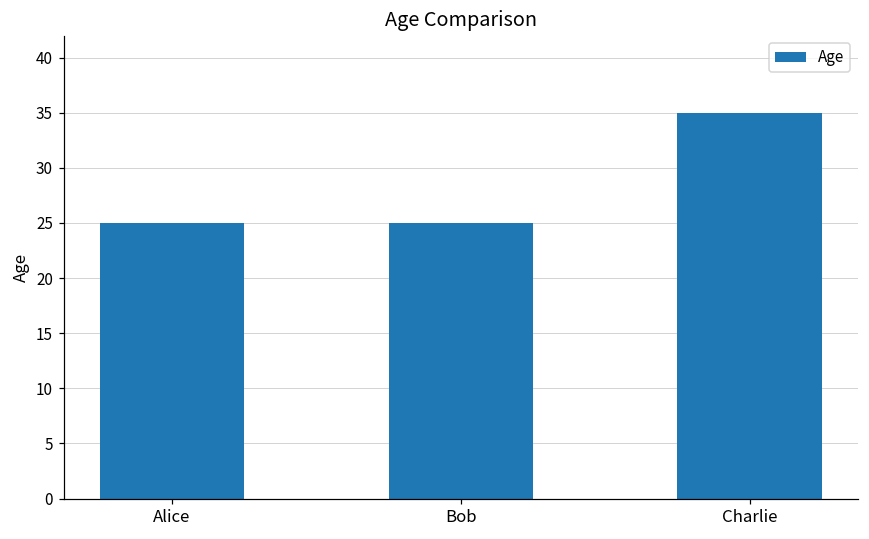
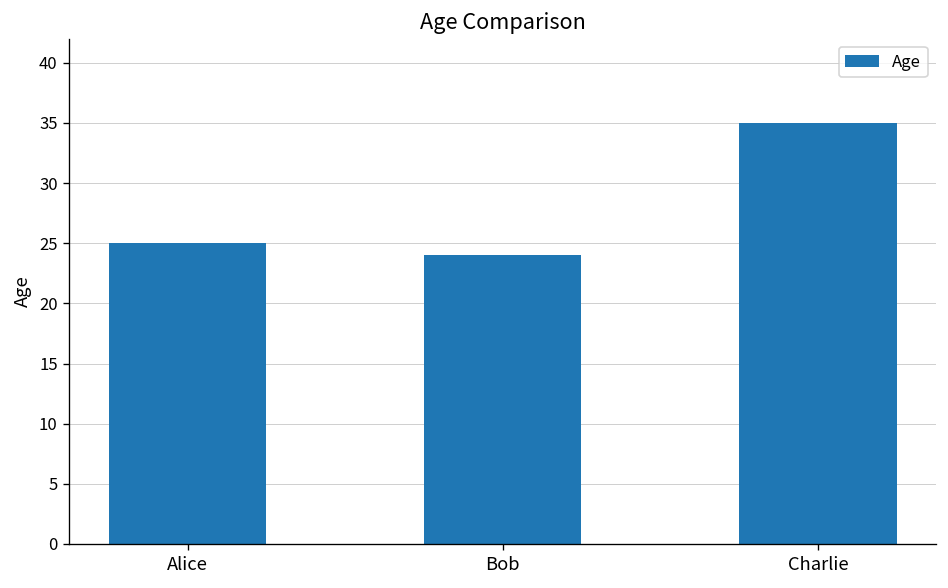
  {
    "Alice": 25,
-   "Bob": 25,
+   "Bob": 24,
    "Charlie": 35
  }
